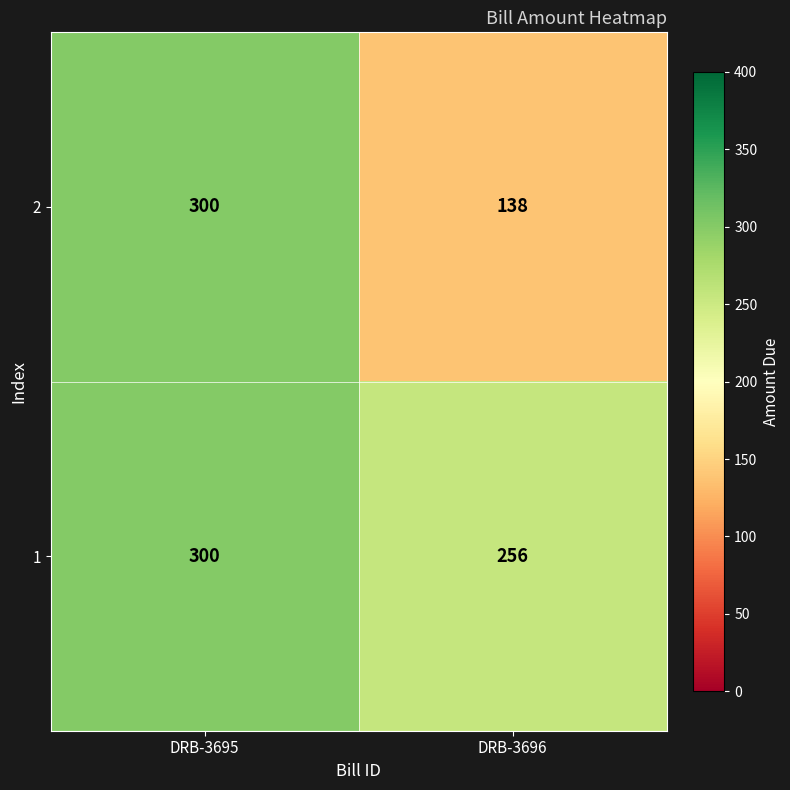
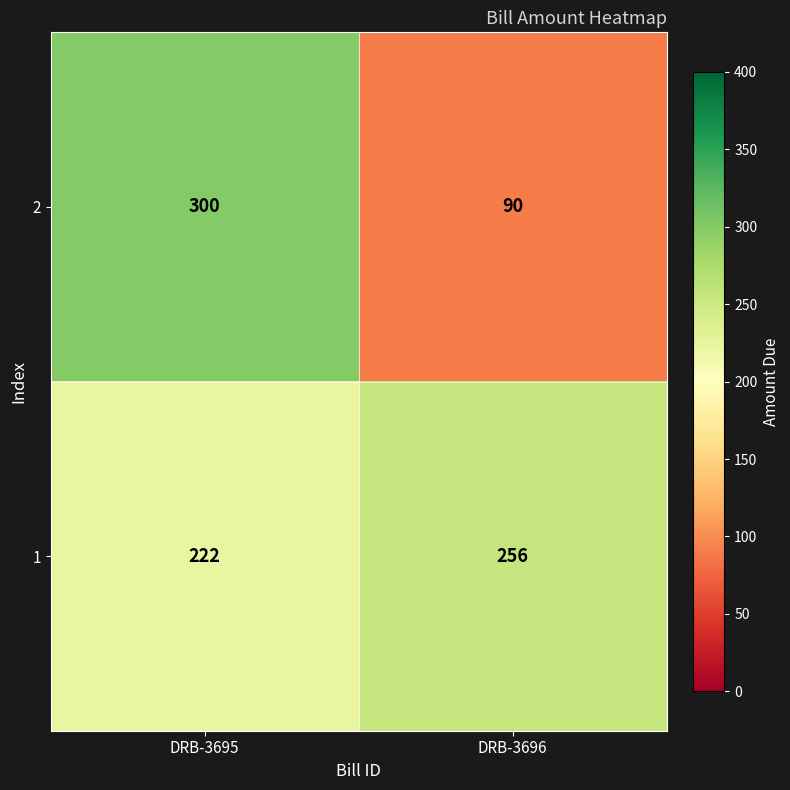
  {
    "2": {
      "DRB-3695": 300,
-     "DRB-3696": 138
+     "DRB-3696": 90
    },
    "1": {
-     "DRB-3695": 300,
+     "DRB-3695": 222,
      "DRB-3696": 256
    }
  }
